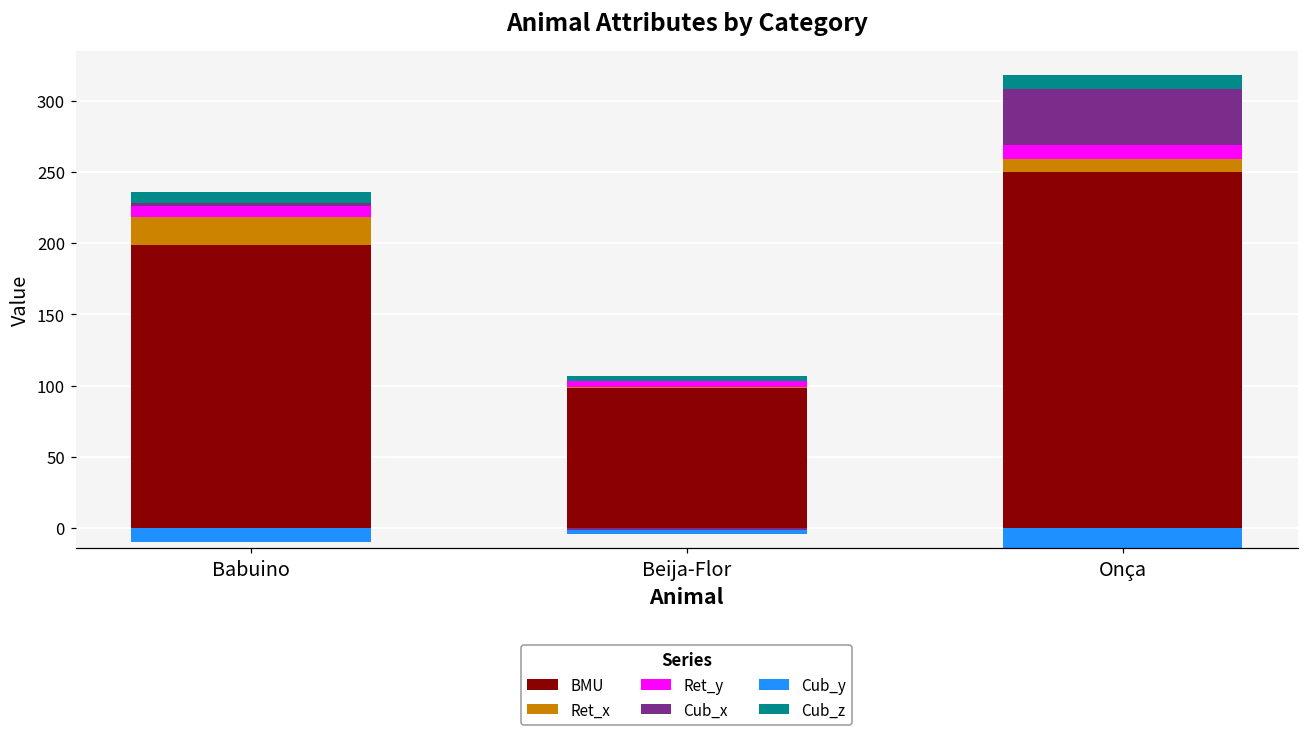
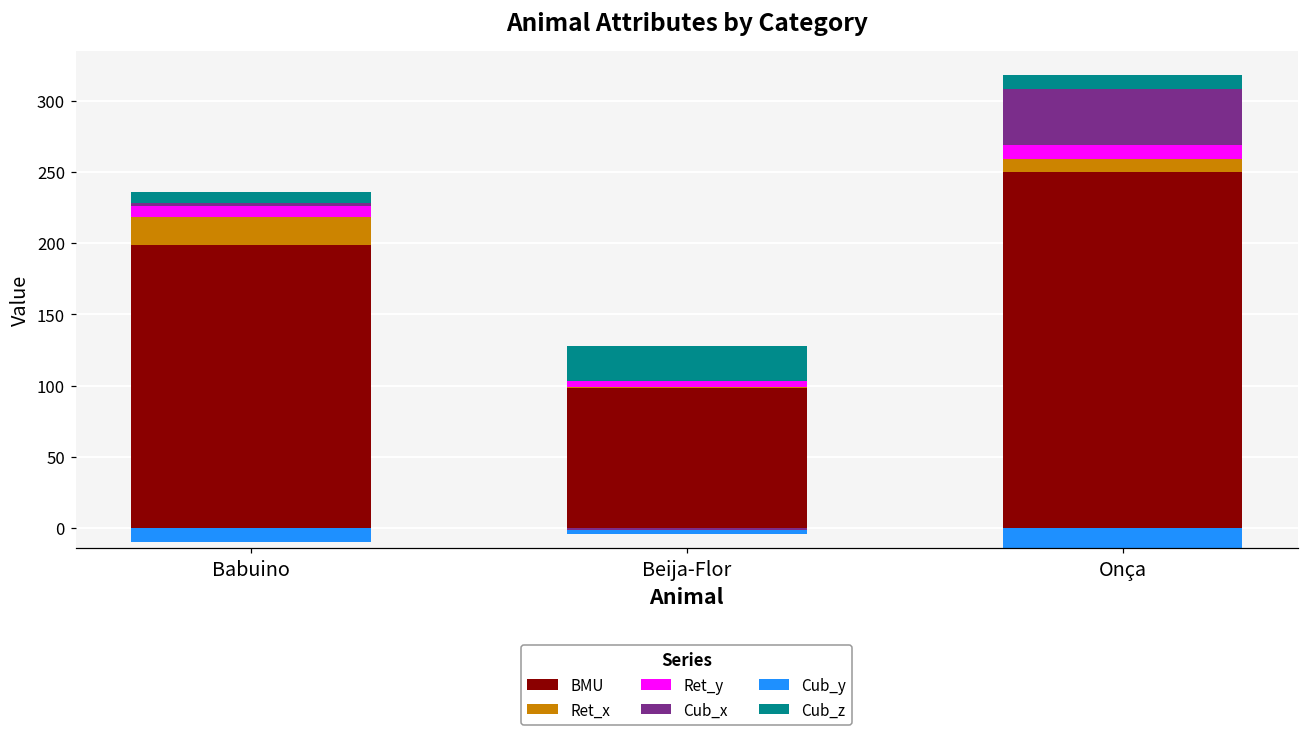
  {
    "Ret_x": {
      "Babuino": 19,
      "Onça": 9
    },
    "Ret_y": {
      "Babuino": 8,
      "Beija-Flor": 4,
      "Onça": 10
    },
    "Cub_z": {
      "Babuino": 8,
-     "Beija-Flor": 4,
+     "Beija-Flor": 25,
      "Onça": 10
    }
  }
